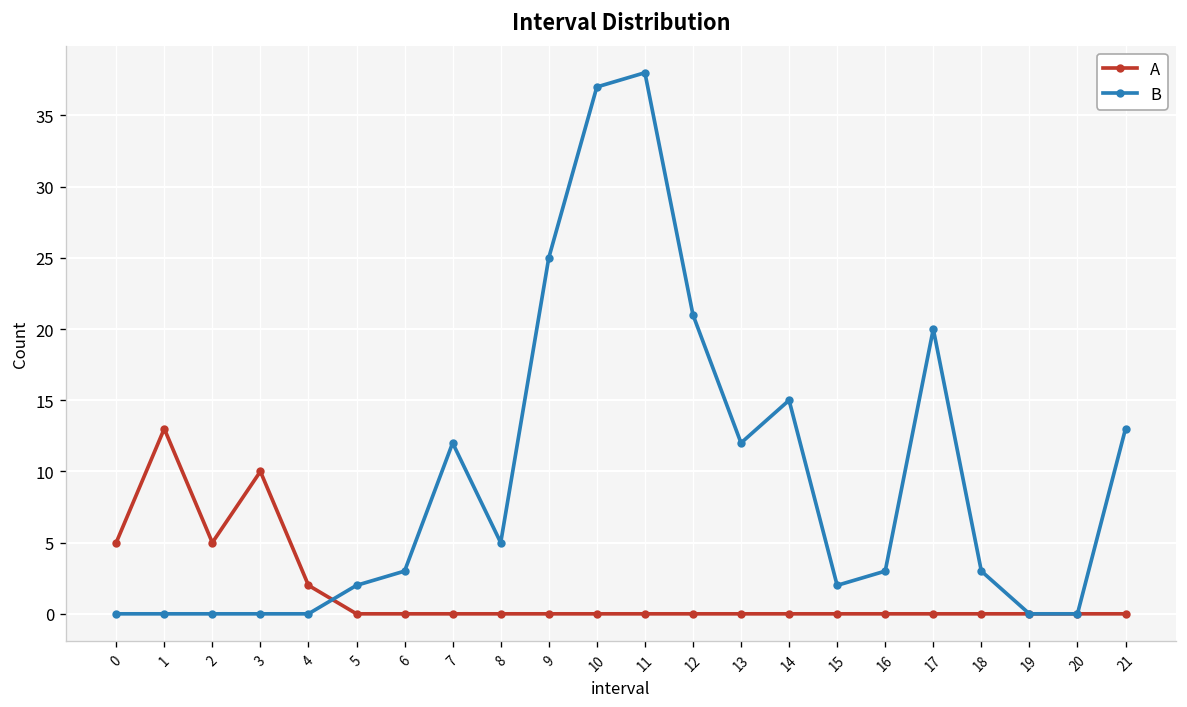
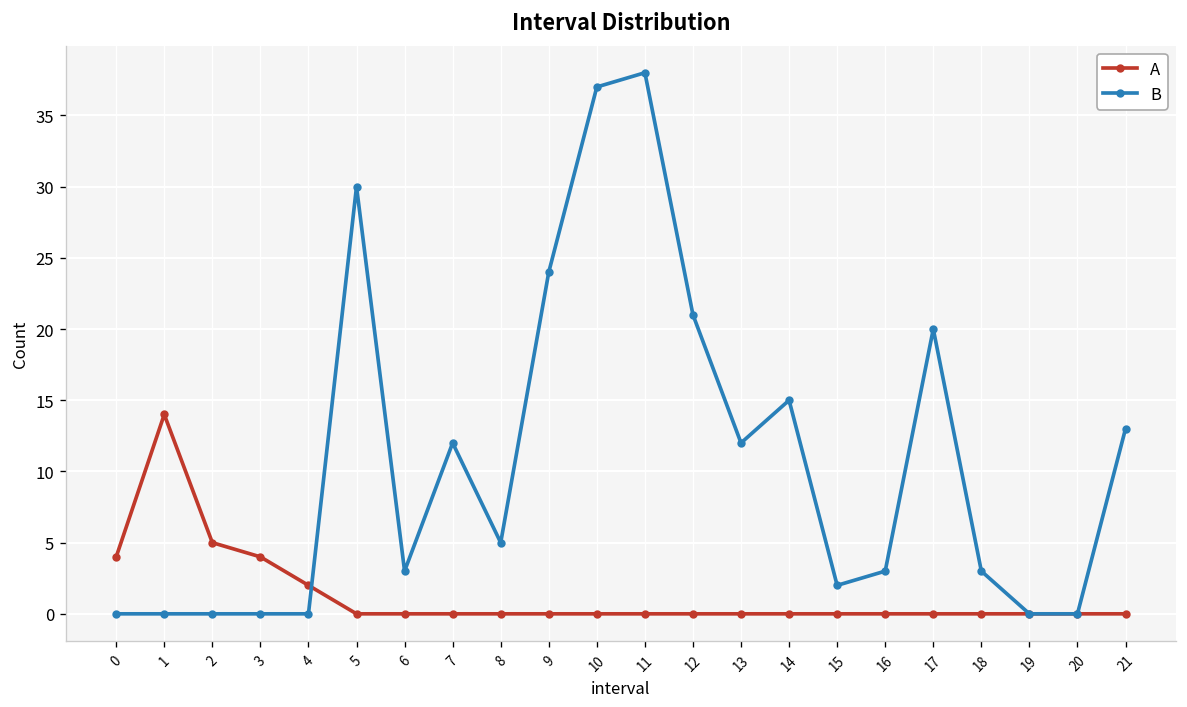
  {
    "A": {
-     "0": 5,
-     "1": 13,
+     "0": 4,
+     "1": 14,
      "2": 5,
-     "3": 10,
+     "3": 4,
      "4": 2,
      "5": 0,
      "6": 0,
      "7": 0,
      "8": 0,
      "9": 0,
      "10": 0,
      "11": 0,
      "12": 0,
      "13": 0,
      "14": 0,
      "15": 0,
      "16": 0,
      "17": 0,
      "18": 0,
      "21": 0
    },
    "B": {
      "0": 0,
      "1": 0,
      "2": 0,
      "3": 0,
      "4": 0,
-     "5": 2,
+     "5": 30,
      "6": 3,
      "7": 12,
      "8": 5,
-     "9": 25,
+     "9": 24,
      "10": 37,
      "11": 38,
      "12": 21,
      "13": 12,
      "14": 15,
      "15": 2,
      "16": 3,
      "17": 20,
      "18": 3,
      "21": 13
    }
  }
